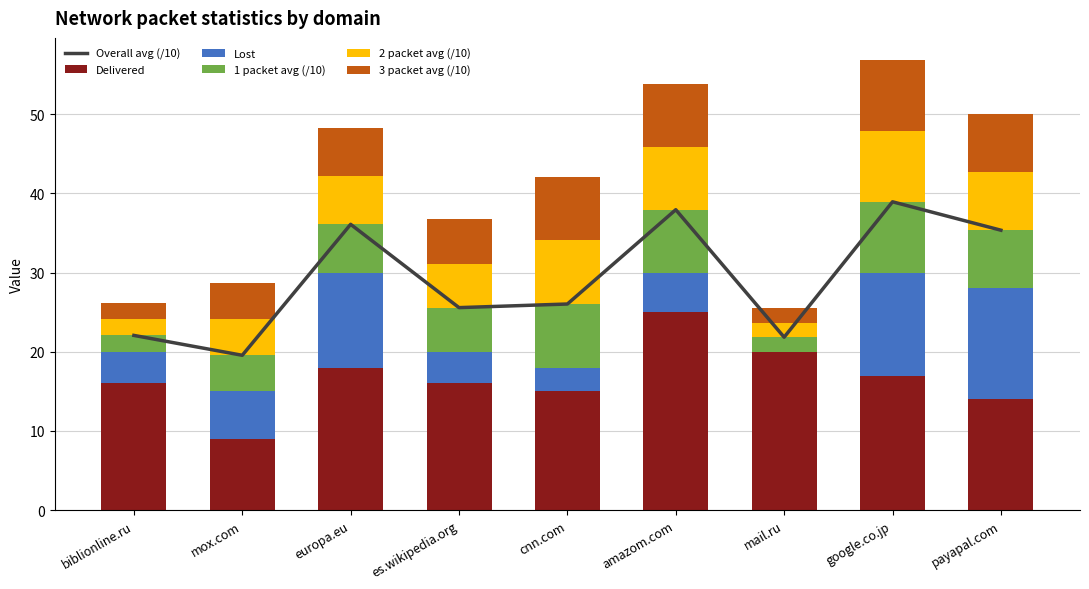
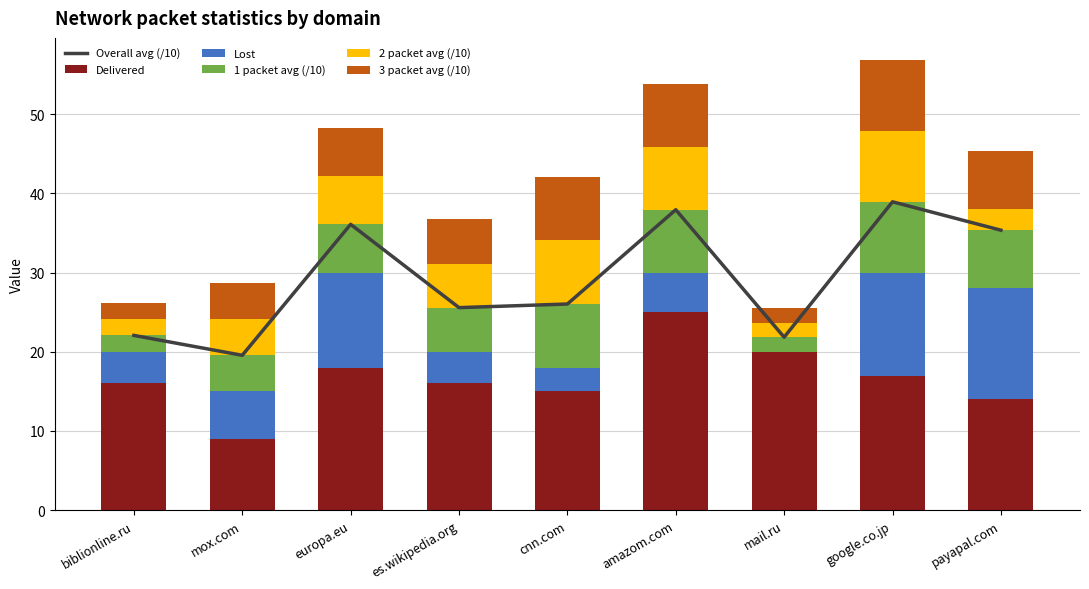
  {
    "Delivered": {
      "biblionline.ru": 16,
      "mox.com": 9,
      "europa.eu": 18,
      "es.wikipedia.org": 16,
      "cnn.com": 15,
      "amazom.com": 25,
      "mail.ru": 20,
      "google.co.jp": 17,
      "payapal.com": 14
    },
    "Lost": {
      "biblionline.ru": 4,
      "mox.com": 6,
      "europa.eu": 12,
      "es.wikipedia.org": 4,
      "cnn.com": 3,
      "amazom.com": 5,
      "mail.ru": 0,
      "google.co.jp": 13,
      "payapal.com": 14
    },
    "1 packet avg (/10)": {
      "biblionline.ru": 2,
      "mox.com": 5,
      "europa.eu": 6,
      "es.wikipedia.org": 6,
      "cnn.com": 8,
      "amazom.com": 8,
      "mail.ru": 2,
      "google.co.jp": 9,
      "payapal.com": 7
    },
    "2 packet avg (/10)": {
      "biblionline.ru": 2,
      "mox.com": 5,
      "europa.eu": 6,
      "es.wikipedia.org": 6,
      "cnn.com": 8,
      "amazom.com": 8,
      "mail.ru": 2,
      "google.co.jp": 9,
-     "payapal.com": 7
+     "payapal.com": 3
    },
    "3 packet avg (/10)": {
      "biblionline.ru": 2,
      "mox.com": 5,
      "europa.eu": 6,
      "es.wikipedia.org": 6,
      "cnn.com": 8,
      "amazom.com": 8,
      "mail.ru": 2,
      "google.co.jp": 9,
      "payapal.com": 7
    }
  }
